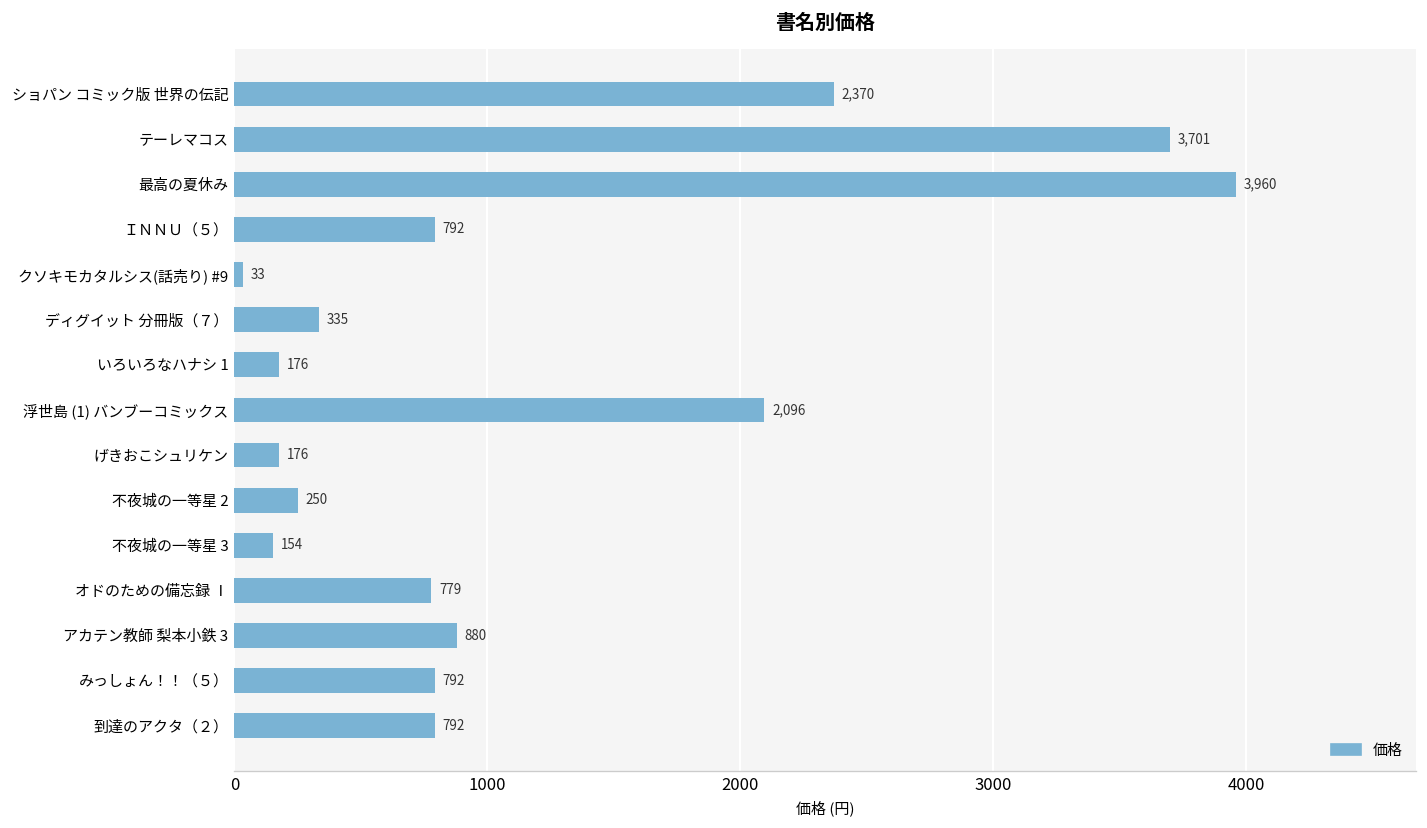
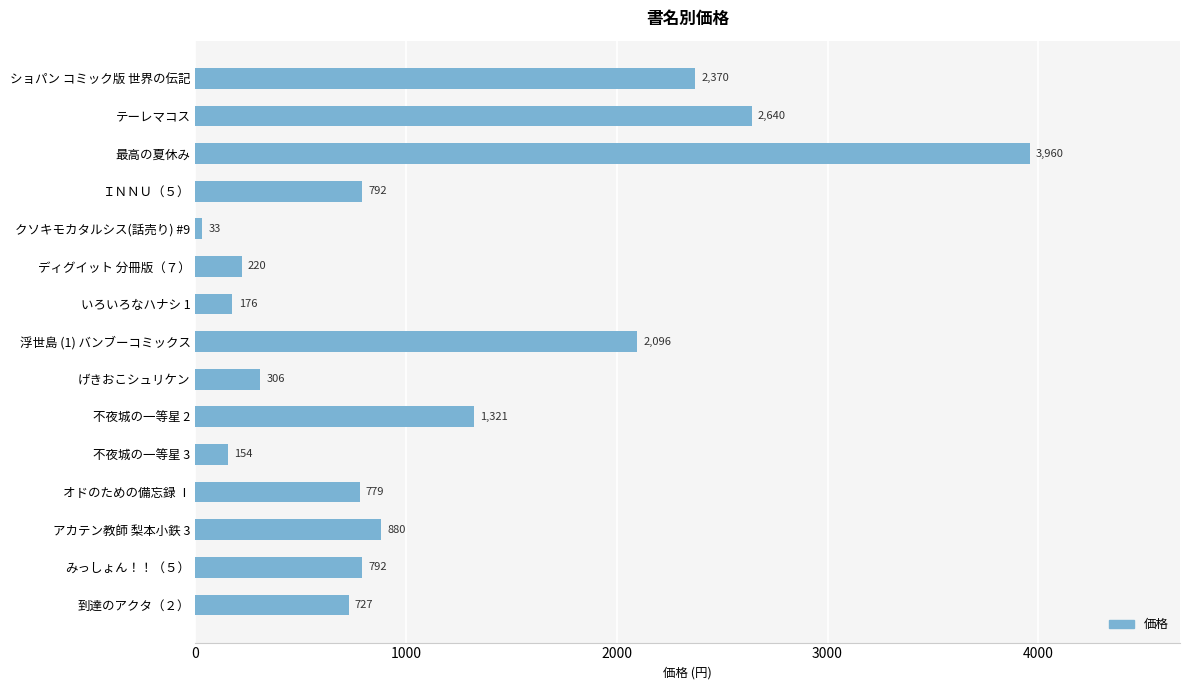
  {
    "ショパン コミック版 世界の伝記": "2,370",
-   "テーレマコス": "3,701",
+   "テーレマコス": "2,640",
    "最高の夏休み": "3,960",
    "ＩＮＮＵ（５）": "792",
    "クソキモカタルシス(話売り) #9": "33",
-   "ディグイット 分冊版（７）": "335",
+   "ディグイット 分冊版（７）": "220",
    "いろいろなハナシ 1": "176",
    "浮世島 (1) バンブーコミックス": "2,096",
-   "げきおこシュリケン": "176",
-   "不夜城の一等星 2": "250",
+   "げきおこシュリケン": "306",
+   "不夜城の一等星 2": "1,321",
    "不夜城の一等星 3": "154",
    "オドのための備忘録 Ⅰ": "779",
    "アカテン教師 梨本小鉄 3": "880",
    "みっしょん！！（５）": "792",
-   "到達のアクタ（２）": "792"
+   "到達のアクタ（２）": "727"
  }
